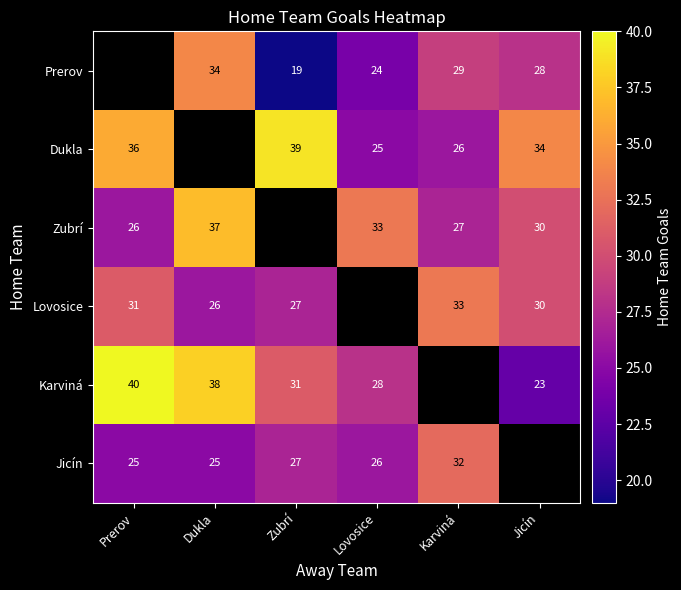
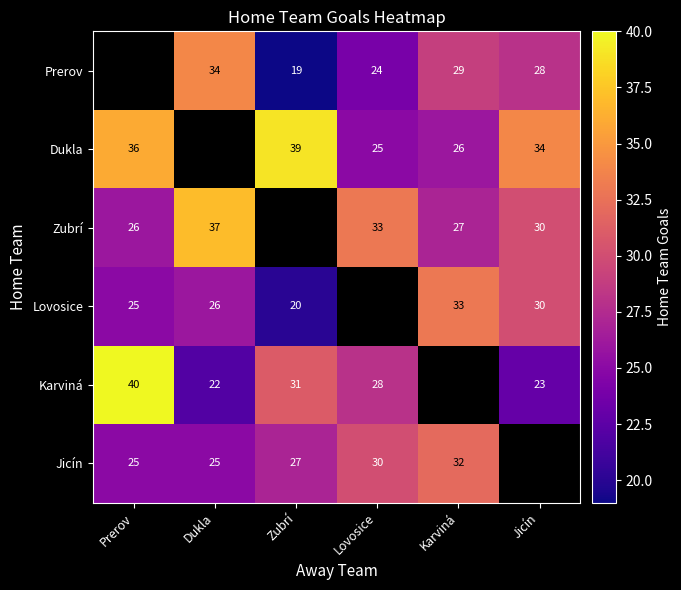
  {
    "Prerov": {
      "Dukla": 34,
      "Zubrí": 19,
      "Lovosice": 24,
      "Karviná": 29,
      "Jicín": 28
    },
    "Dukla": {
      "Prerov": 36,
      "Zubrí": 39,
      "Lovosice": 25,
      "Karviná": 26,
      "Jicín": 34
    },
    "Zubrí": {
      "Prerov": 26,
      "Dukla": 37,
      "Lovosice": 33,
      "Karviná": 27,
      "Jicín": 30
    },
    "Lovosice": {
-     "Prerov": 31,
+     "Prerov": 25,
      "Dukla": 26,
-     "Zubrí": 27,
+     "Zubrí": 20,
      "Karviná": 33,
      "Jicín": 30
    },
    "Karviná": {
      "Prerov": 40,
-     "Dukla": 38,
+     "Dukla": 22,
      "Zubrí": 31,
      "Lovosice": 28,
      "Jicín": 23
    },
    "Jicín": {
      "Prerov": 25,
      "Dukla": 25,
      "Zubrí": 27,
-     "Lovosice": 26,
+     "Lovosice": 30,
      "Karviná": 32
    }
  }
